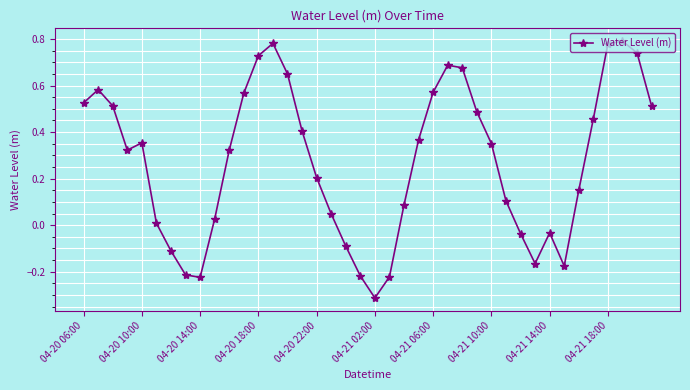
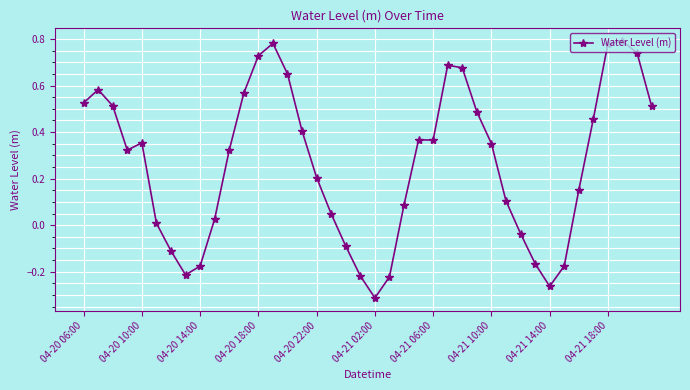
  {
    "04-20 06:00": 0.53,
    "04-20 10:00": 0.35,
-   "04-20 14:00": -0.22,
+   "04-20 14:00": -0.18,
    "04-20 18:00": 0.73,
    "04-20 22:00": 0.20,
    "04-21 02:00": -0.31,
-   "04-21 06:00": 0.57,
+   "04-21 06:00": 0.37,
    "04-21 10:00": 0.35,
-   "04-21 14:00": -0.03
+   "04-21 14:00": -0.26
  }
